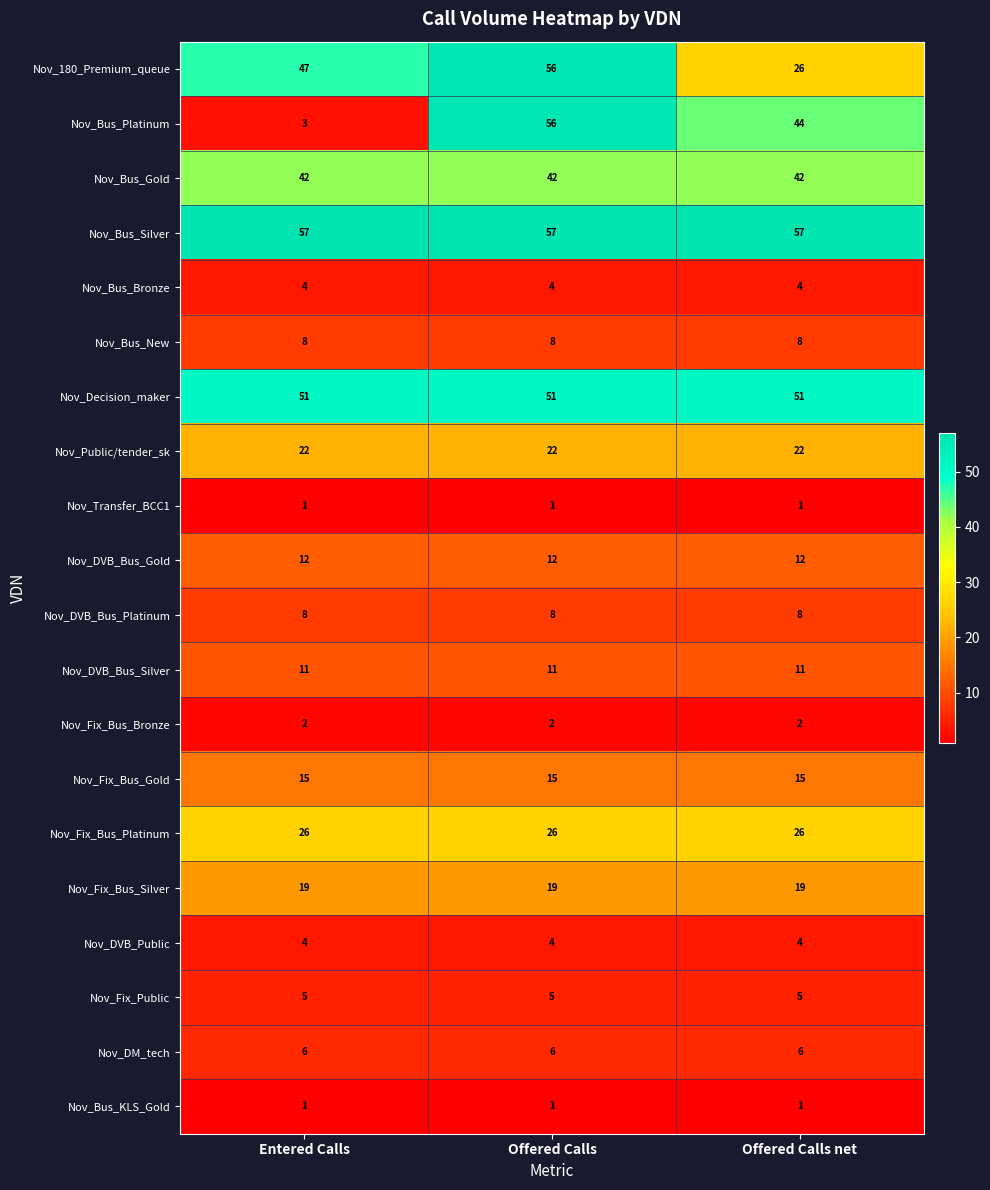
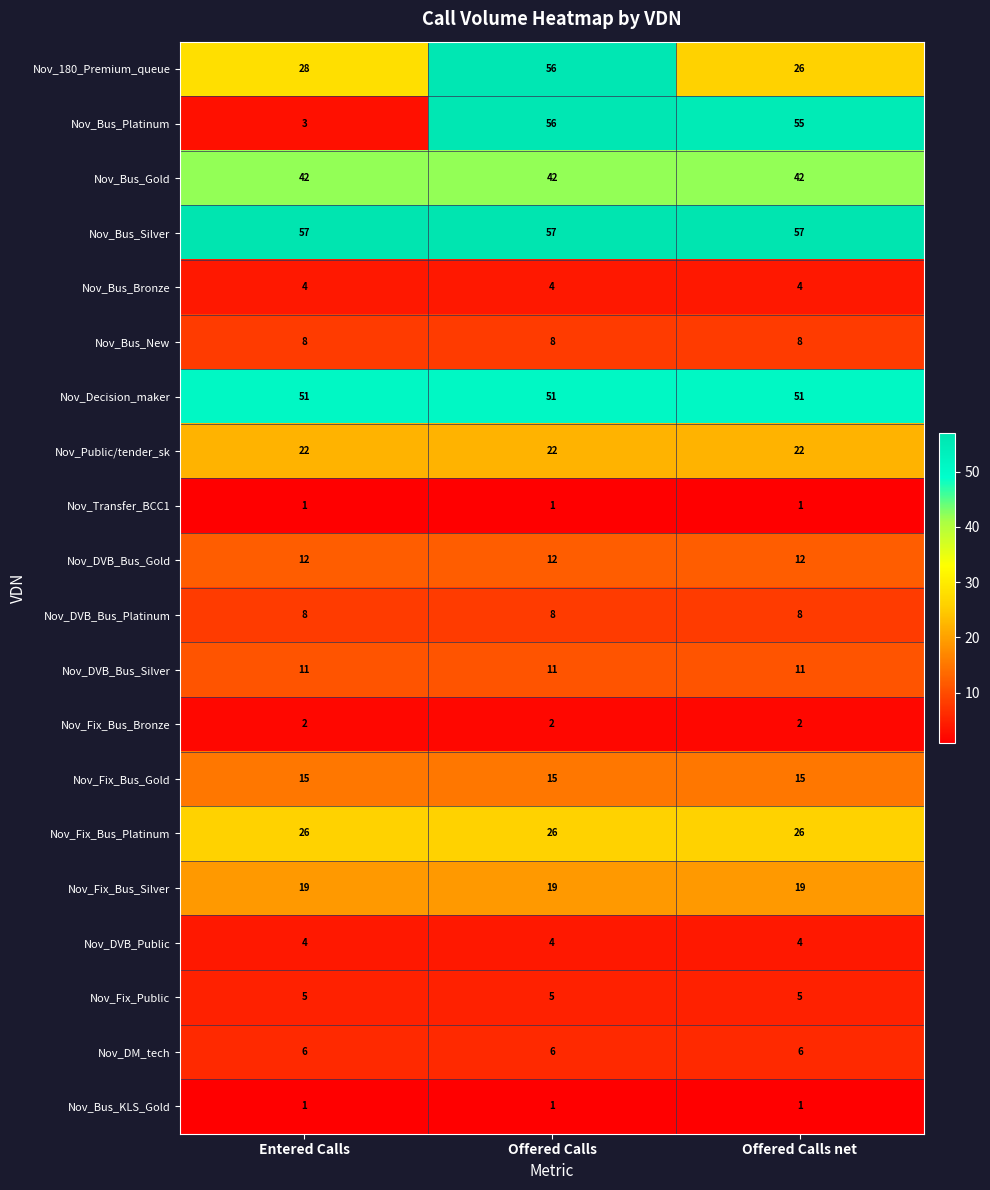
  {
    "Nov_180_Premium_queue": {
-     "Entered Calls": 47,
+     "Entered Calls": 28,
      "Offered Calls": 56,
      "Offered Calls net": 26
    },
    "Nov_Bus_Platinum": {
      "Entered Calls": 3,
      "Offered Calls": 56,
-     "Offered Calls net": 44
+     "Offered Calls net": 55
    },
    "Nov_Bus_Gold": {
      "Entered Calls": 42,
      "Offered Calls": 42,
      "Offered Calls net": 42
    },
    "Nov_Bus_Silver": {
      "Entered Calls": 57,
      "Offered Calls": 57,
      "Offered Calls net": 57
    },
    "Nov_Bus_Bronze": {
      "Entered Calls": 4,
      "Offered Calls": 4,
      "Offered Calls net": 4
    },
    "Nov_Bus_New": {
      "Entered Calls": 8,
      "Offered Calls": 8,
      "Offered Calls net": 8
    },
    "Nov_Decision_maker": {
      "Entered Calls": 51,
      "Offered Calls": 51,
      "Offered Calls net": 51
    },
    "Nov_Public/tender_sk": {
      "Entered Calls": 22,
      "Offered Calls": 22,
      "Offered Calls net": 22
    },
    "Nov_Transfer_BCC1": {
      "Entered Calls": 1,
      "Offered Calls": 1,
      "Offered Calls net": 1
    },
    "Nov_DVB_Bus_Gold": {
      "Entered Calls": 12,
      "Offered Calls": 12,
      "Offered Calls net": 12
    },
    "Nov_DVB_Bus_Platinum": {
      "Entered Calls": 8,
      "Offered Calls": 8,
      "Offered Calls net": 8
    },
    "Nov_DVB_Bus_Silver": {
      "Entered Calls": 11,
      "Offered Calls": 11,
      "Offered Calls net": 11
    },
    "Nov_Fix_Bus_Bronze": {
      "Entered Calls": 2,
      "Offered Calls": 2,
      "Offered Calls net": 2
    },
    "Nov_Fix_Bus_Gold": {
      "Entered Calls": 15,
      "Offered Calls": 15,
      "Offered Calls net": 15
    },
    "Nov_Fix_Bus_Platinum": {
      "Entered Calls": 26,
      "Offered Calls": 26,
      "Offered Calls net": 26
    },
    "Nov_Fix_Bus_Silver": {
      "Entered Calls": 19,
      "Offered Calls": 19,
      "Offered Calls net": 19
    },
    "Nov_DVB_Public": {
      "Entered Calls": 4,
      "Offered Calls": 4,
      "Offered Calls net": 4
    },
    "Nov_Fix_Public": {
      "Entered Calls": 5,
      "Offered Calls": 5,
      "Offered Calls net": 5
    },
    "Nov_DM_tech": {
      "Entered Calls": 6,
      "Offered Calls": 6,
      "Offered Calls net": 6
    },
    "Nov_Bus_KLS_Gold": {
      "Entered Calls": 1,
      "Offered Calls": 1,
      "Offered Calls net": 1
    }
  }
